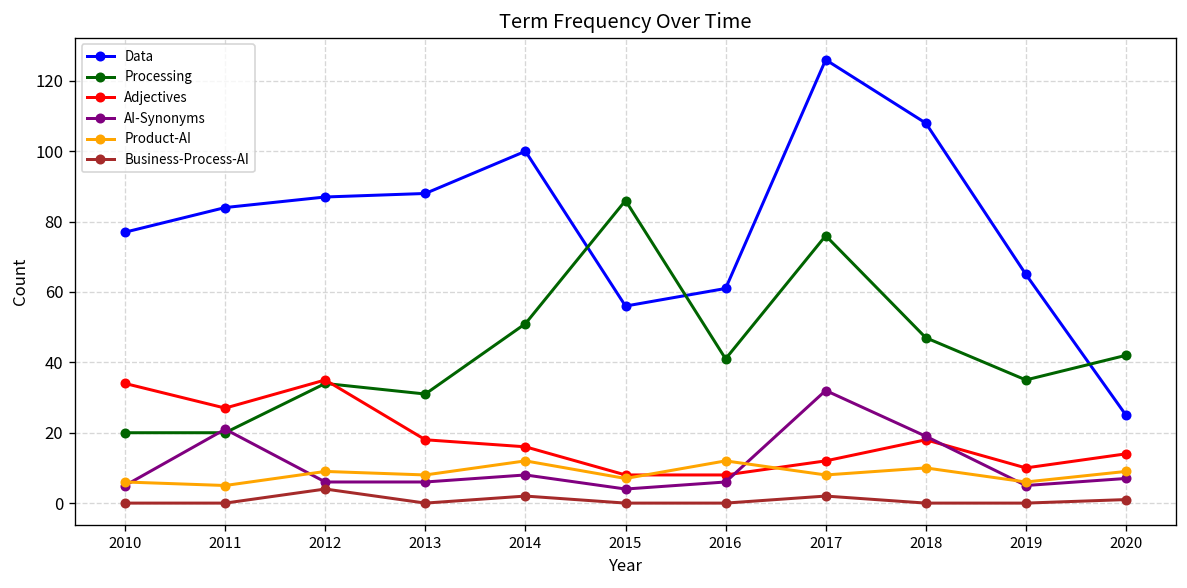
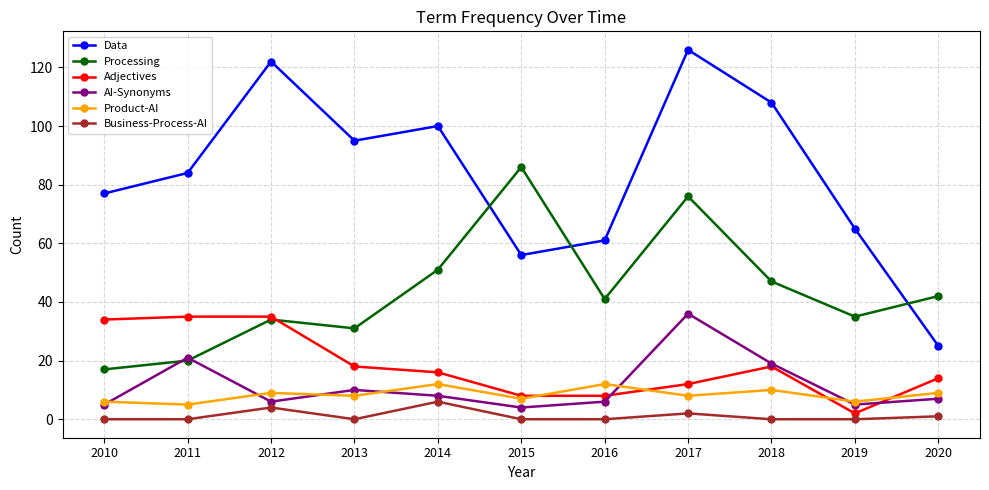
  {
    "Data": {
      "2010": 77,
      "2011": 84,
-     "2012": 87,
-     "2013": 88,
+     "2012": 122,
+     "2013": 95,
      "2014": 100,
      "2015": 56,
      "2016": 61,
      "2017": 126,
      "2018": 108,
      "2019": 65,
      "2020": 25
    },
    "Processing": {
-     "2010": 20,
+     "2010": 17,
      "2011": 20,
      "2012": 34,
      "2013": 31,
      "2014": 51,
      "2015": 86,
      "2016": 41,
      "2017": 76,
      "2018": 47,
      "2019": 35,
      "2020": 42
    },
    "Adjectives": {
      "2010": 34,
-     "2011": 27,
+     "2011": 35,
      "2012": 35,
      "2013": 18,
      "2014": 16,
      "2015": 8,
      "2016": 8,
      "2017": 12,
      "2018": 18,
-     "2019": 10,
+     "2019": 2,
      "2020": 14
    },
    "AI-Synonyms": {
      "2010": 5,
      "2011": 21,
      "2012": 6,
-     "2013": 6,
+     "2013": 10,
      "2014": 8,
      "2015": 4,
      "2016": 6,
-     "2017": 32,
+     "2017": 36,
      "2018": 19,
      "2019": 5,
      "2020": 7
    },
    "Product-AI": {
      "2010": 6,
      "2011": 5,
      "2012": 9,
      "2013": 8,
      "2014": 12,
      "2015": 7,
      "2016": 12,
      "2017": 8,
      "2018": 10,
      "2019": 6,
      "2020": 9
    },
    "Business-Process-AI": {
      "2010": 0,
      "2011": 0,
      "2012": 4,
      "2013": 0,
-     "2014": 2,
+     "2014": 6,
      "2015": 0,
      "2016": 0,
      "2017": 2,
      "2018": 0,
      "2019": 0,
      "2020": 1
    }
  }
